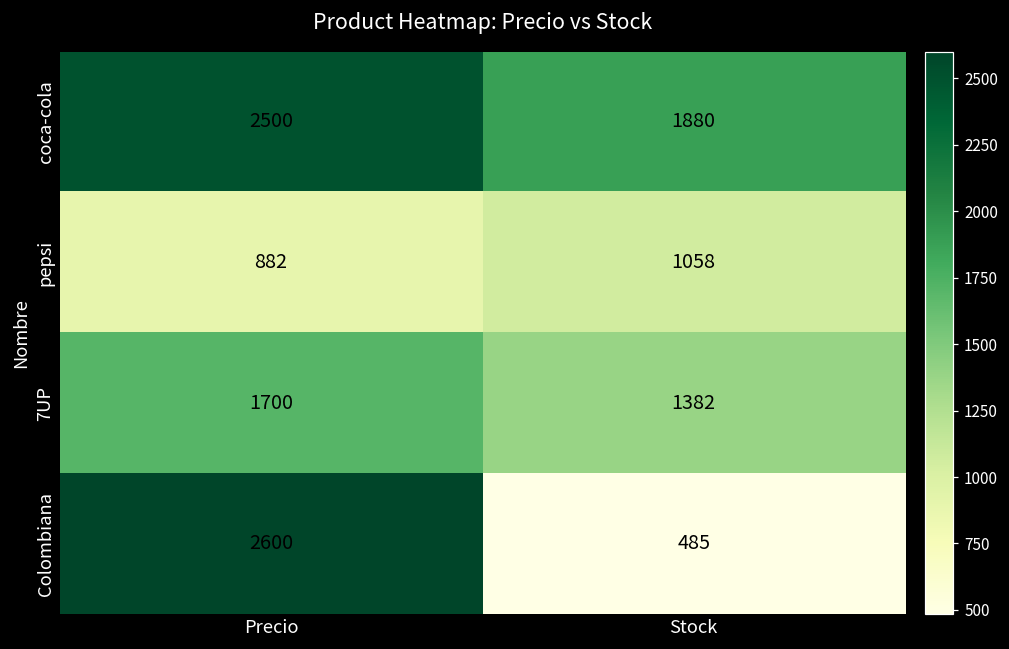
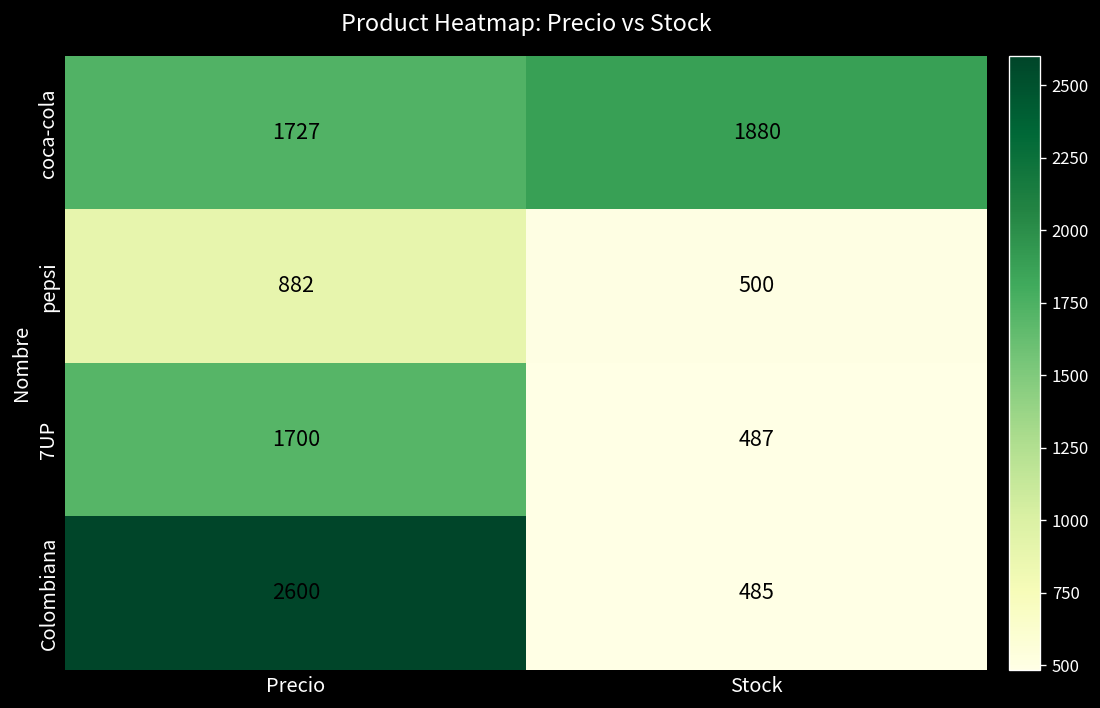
  {
    "coca-cola": {
-     "Precio": 2500,
+     "Precio": 1727,
      "Stock": 1880
    },
    "pepsi": {
      "Precio": 882,
-     "Stock": 1058
+     "Stock": 500
    },
    "7UP": {
      "Precio": 1700,
-     "Stock": 1382
+     "Stock": 487
    },
    "Colombiana": {
      "Precio": 2600,
      "Stock": 485
    }
  }
